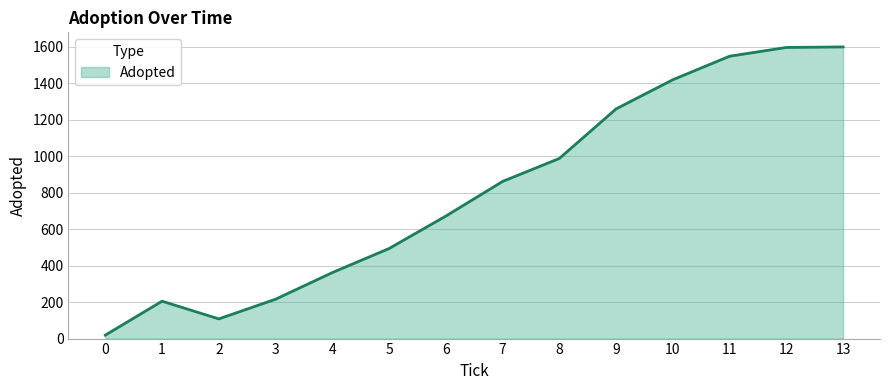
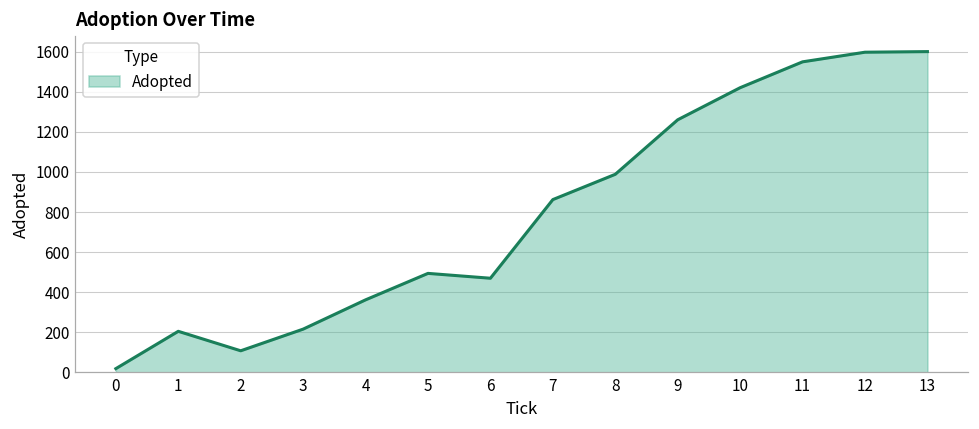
  {
    "0": 20,
    "1": 210,
    "2": 110,
    "3": 220,
    "4": 360,
    "5": 490,
-   "6": 670,
+   "6": 470,
    "7": 860,
    "8": 990,
    "9": 1260,
    "10": 1420,
    "11": 1550,
    "12": 1600,
    "13": 1600
  }
